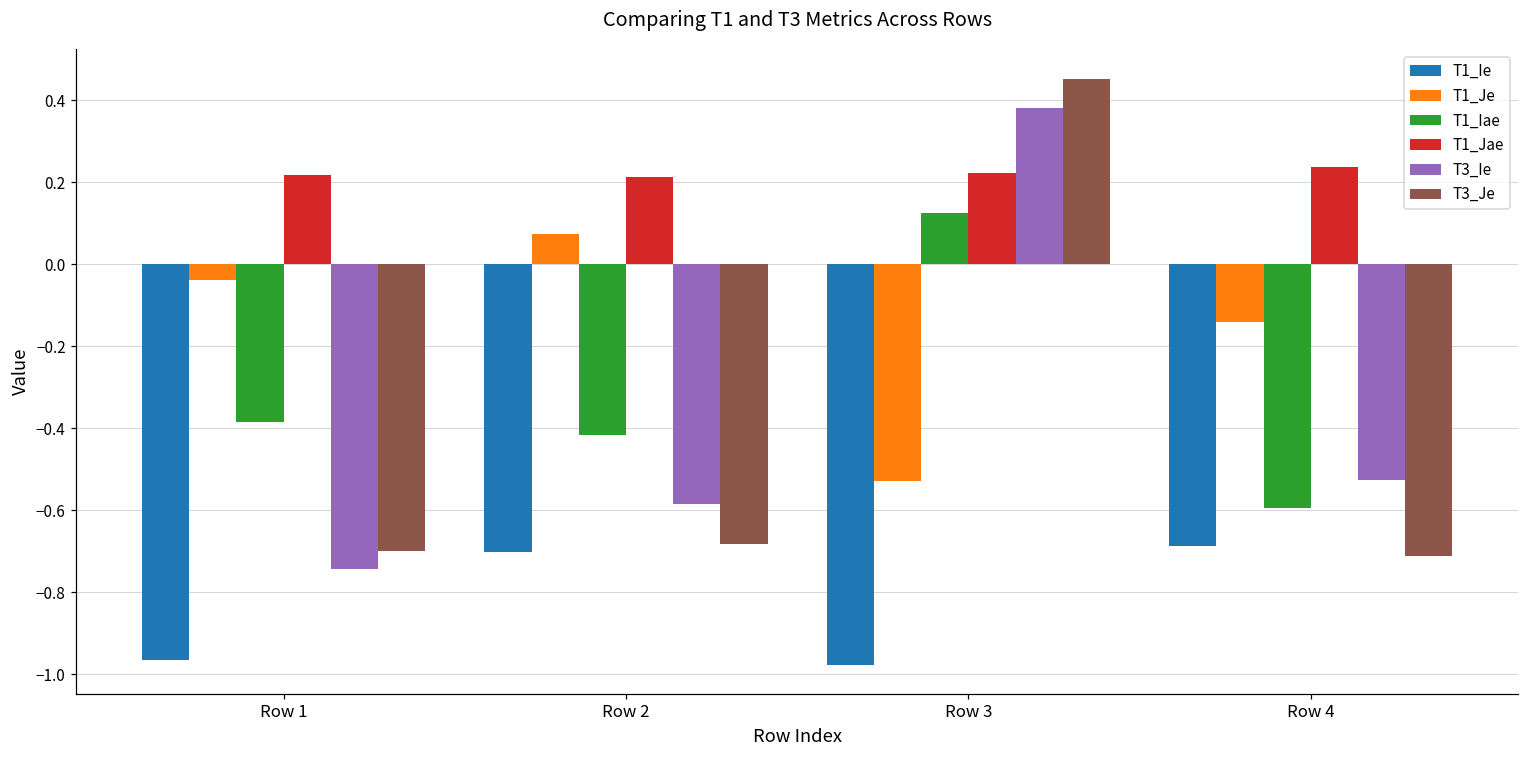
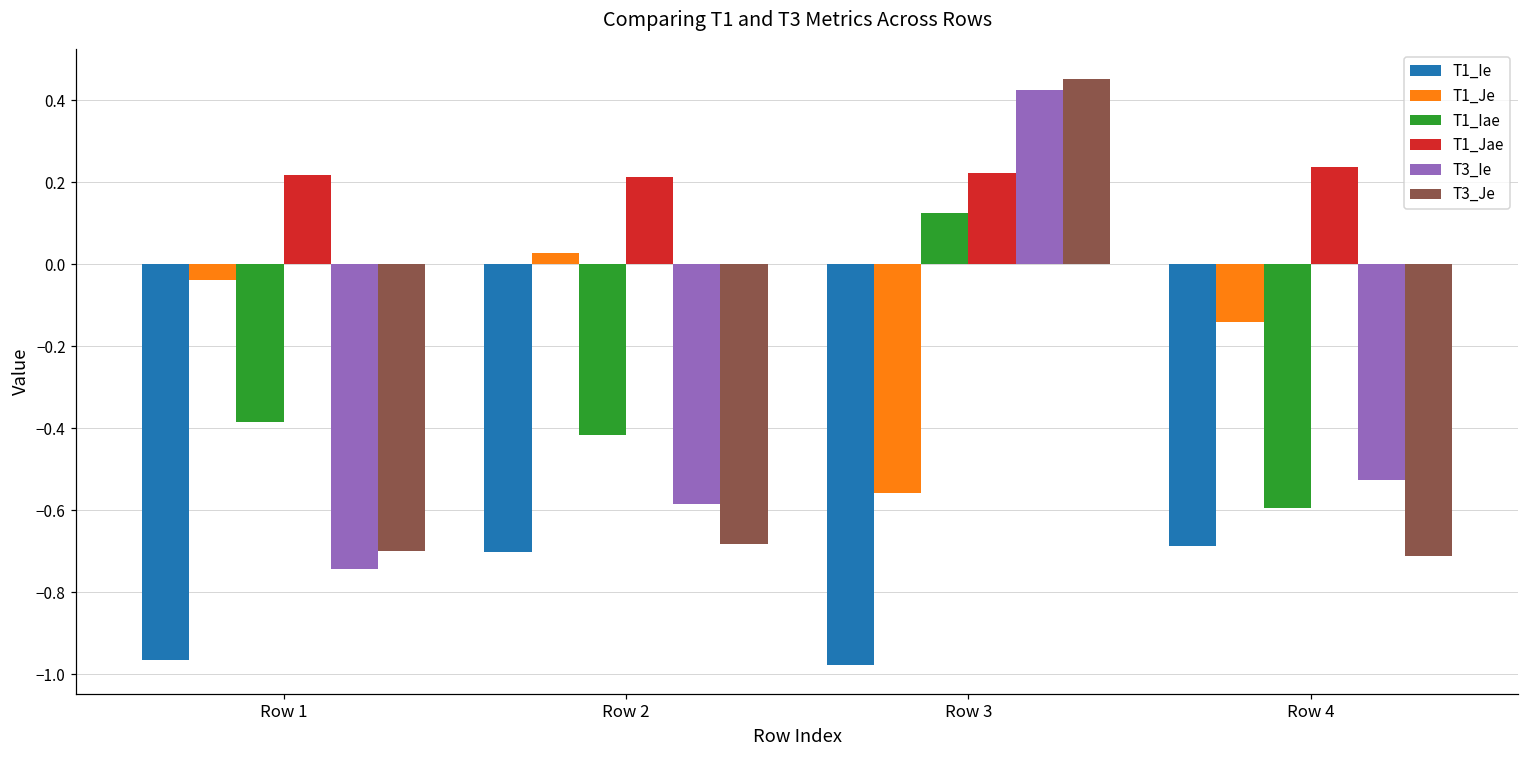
  {
    "T1_Ie": {
      "Row 1": -0.97,
      "Row 2": -0.70,
      "Row 3": -0.98,
      "Row 4": -0.69
    },
    "T1_Je": {
      "Row 1": -0.04,
-     "Row 2": 0.07,
-     "Row 3": -0.53,
+     "Row 2": 0.03,
+     "Row 3": -0.56,
      "Row 4": -0.14
    },
    "T1_Iae": {
      "Row 1": -0.38,
      "Row 2": -0.42,
      "Row 3": 0.13,
      "Row 4": -0.59
    },
    "T1_Jae": {
      "Row 1": 0.22,
      "Row 2": 0.21,
      "Row 3": 0.22,
      "Row 4": 0.24
    },
    "T3_Ie": {
      "Row 1": -0.74,
      "Row 2": -0.58,
-     "Row 3": 0.38,
+     "Row 3": 0.42,
      "Row 4": -0.53
    },
    "T3_Je": {
      "Row 1": -0.70,
      "Row 2": -0.68,
      "Row 3": 0.45,
      "Row 4": -0.71
    }
  }
